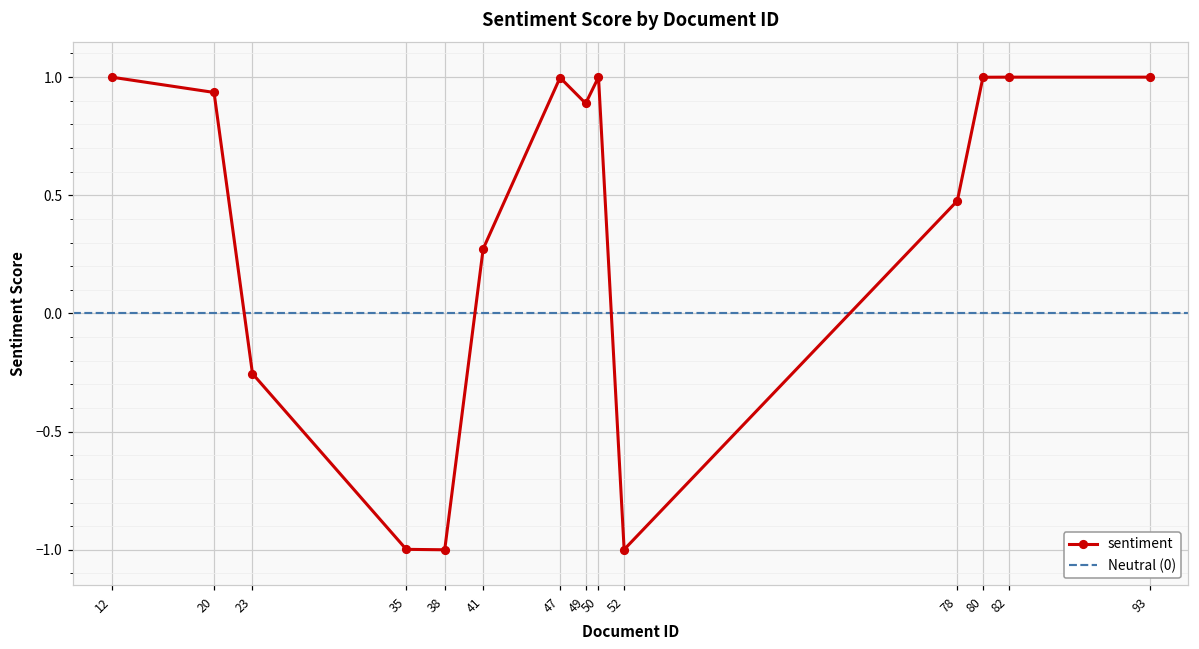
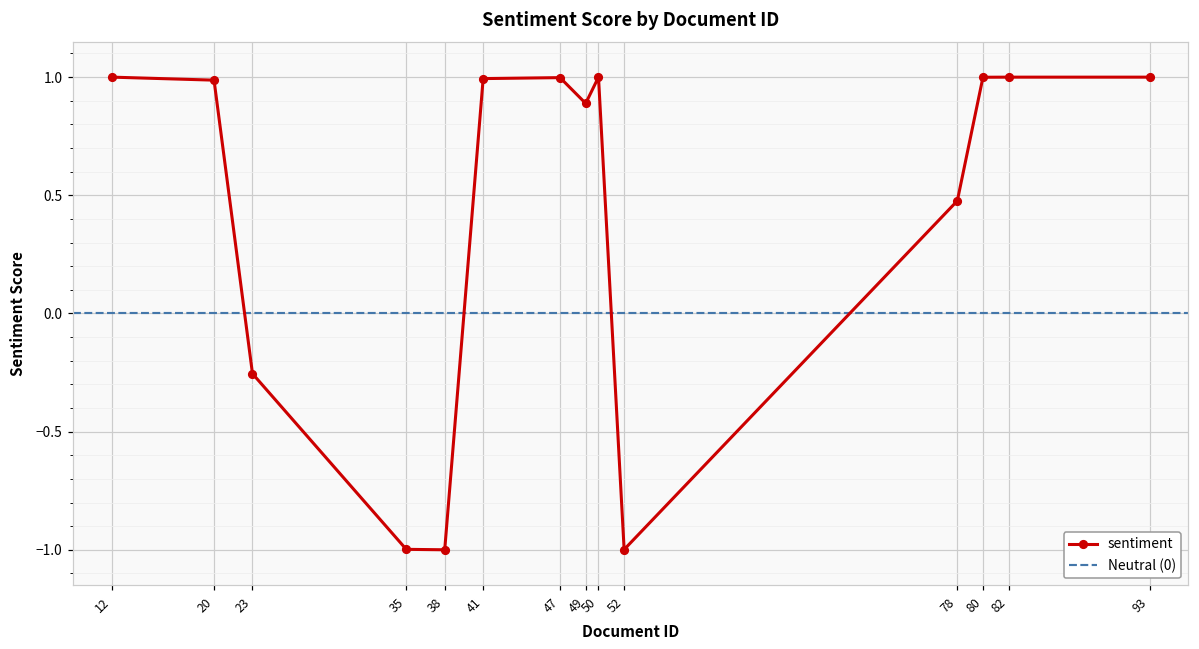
  {
    "12": 1.00,
-   "20": 0.94,
+   "20": 0.99,
    "23": -0.25,
    "35": -1.00,
    "38": -1.00,
-   "41": 0.27,
+   "41": 0.99,
    "47": 1.00,
    "49": 0.89,
    "50": 1.00,
    "52": -1.00,
    "78": 0.48,
    "80": 1.00,
    "82": 1.00,
    "93": 1.00
  }
